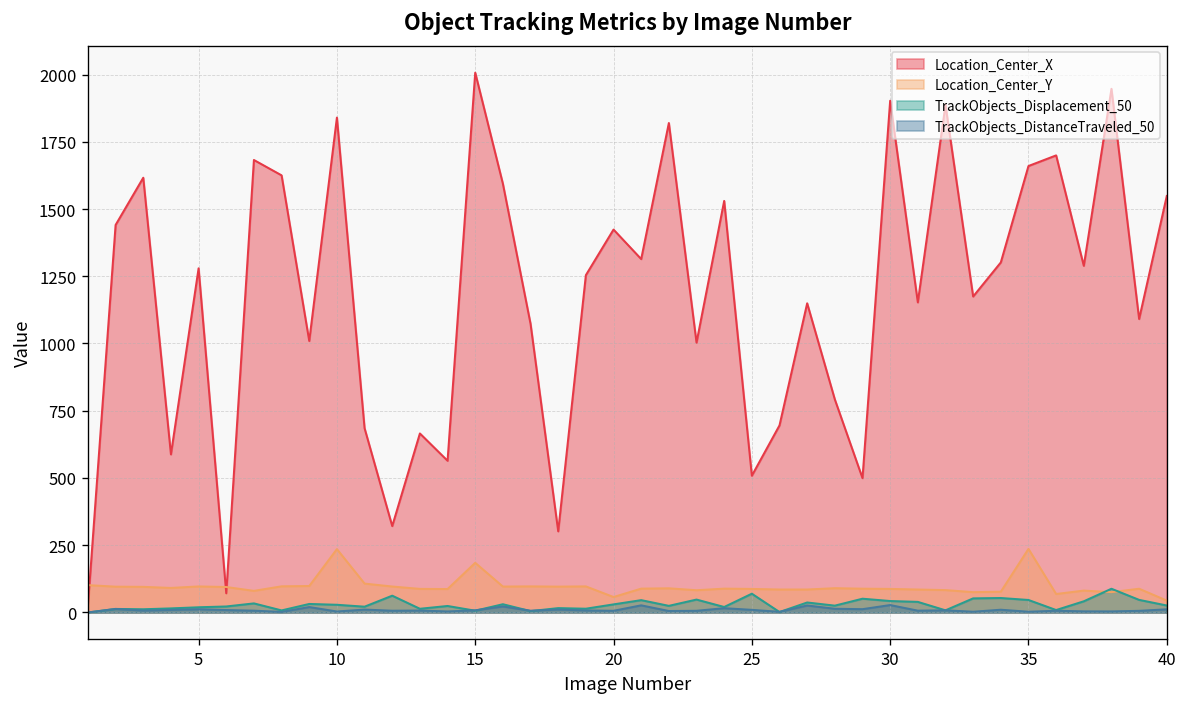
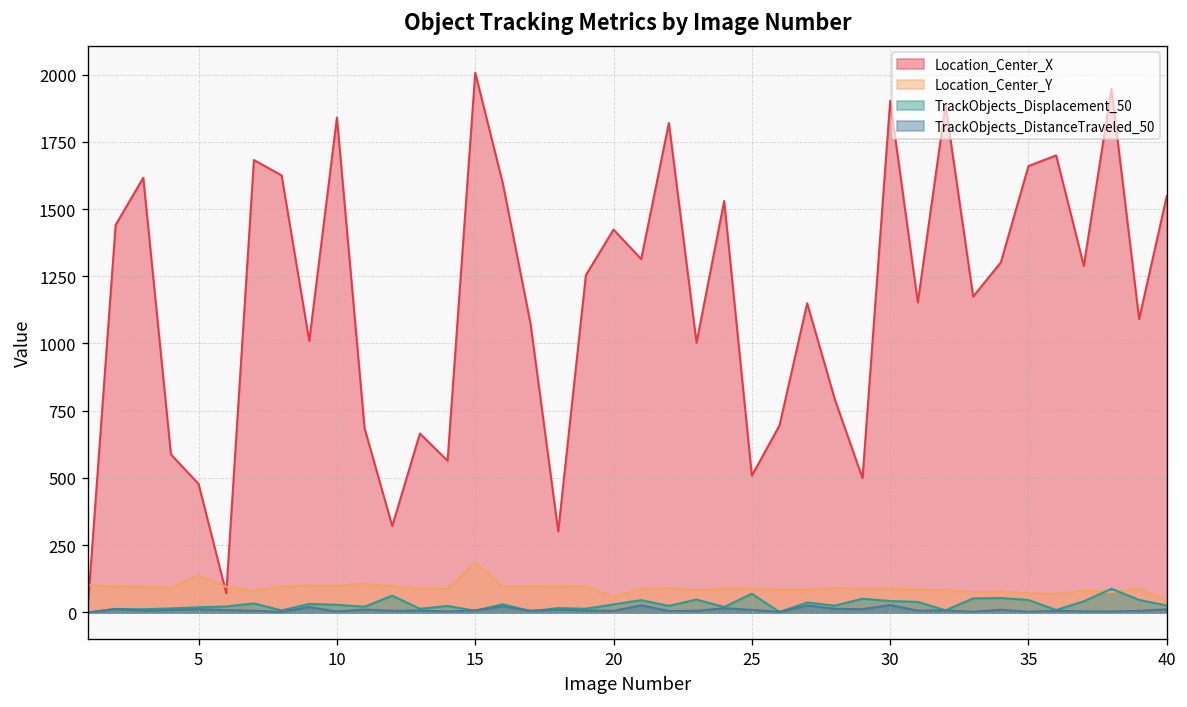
  {
    "Location_Center_X": {
-     "5": 1280,
+     "5": 480,
      "10": 1840,
      "15": 2010,
      "20": 1420,
      "25": 510,
      "30": 1900,
      "35": 1660,
      "40": 1550
    },
    "Location_Center_Y": {
-     "5": 100,
-     "10": 240,
+     "5": 140,
+     "10": 100,
      "15": 180,
      "20": 60,
      "25": 90,
      "30": 90,
-     "35": 240,
+     "35": 70,
      "40": 40
    }
  }
